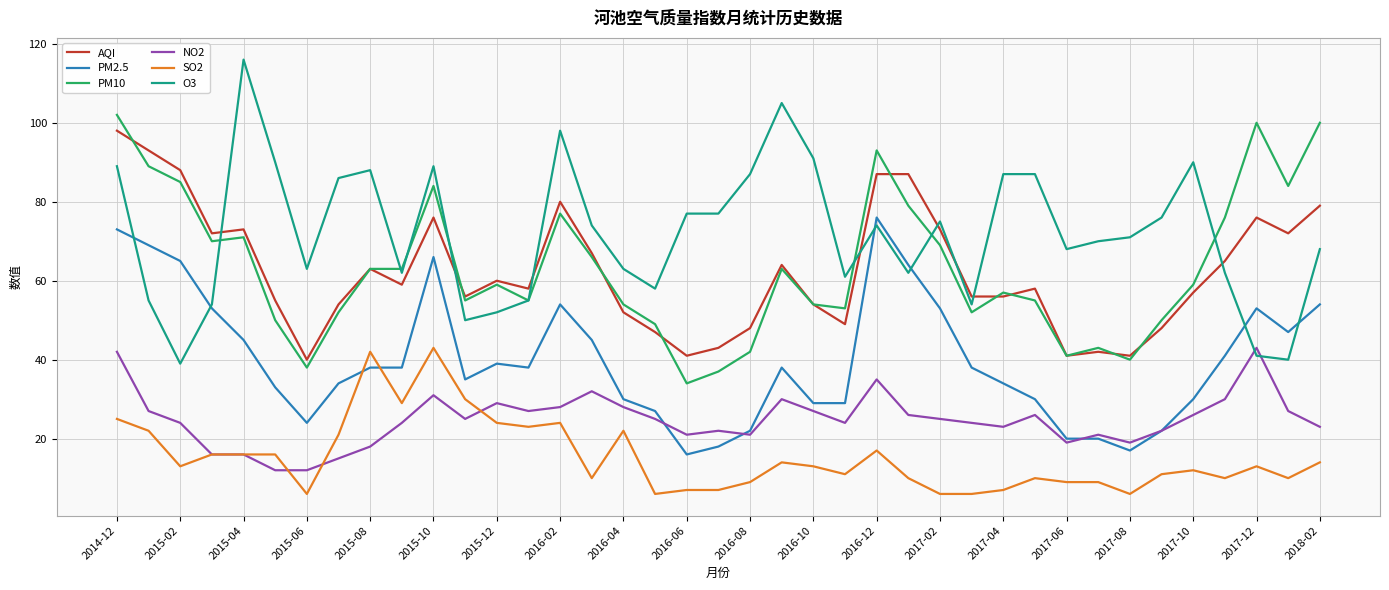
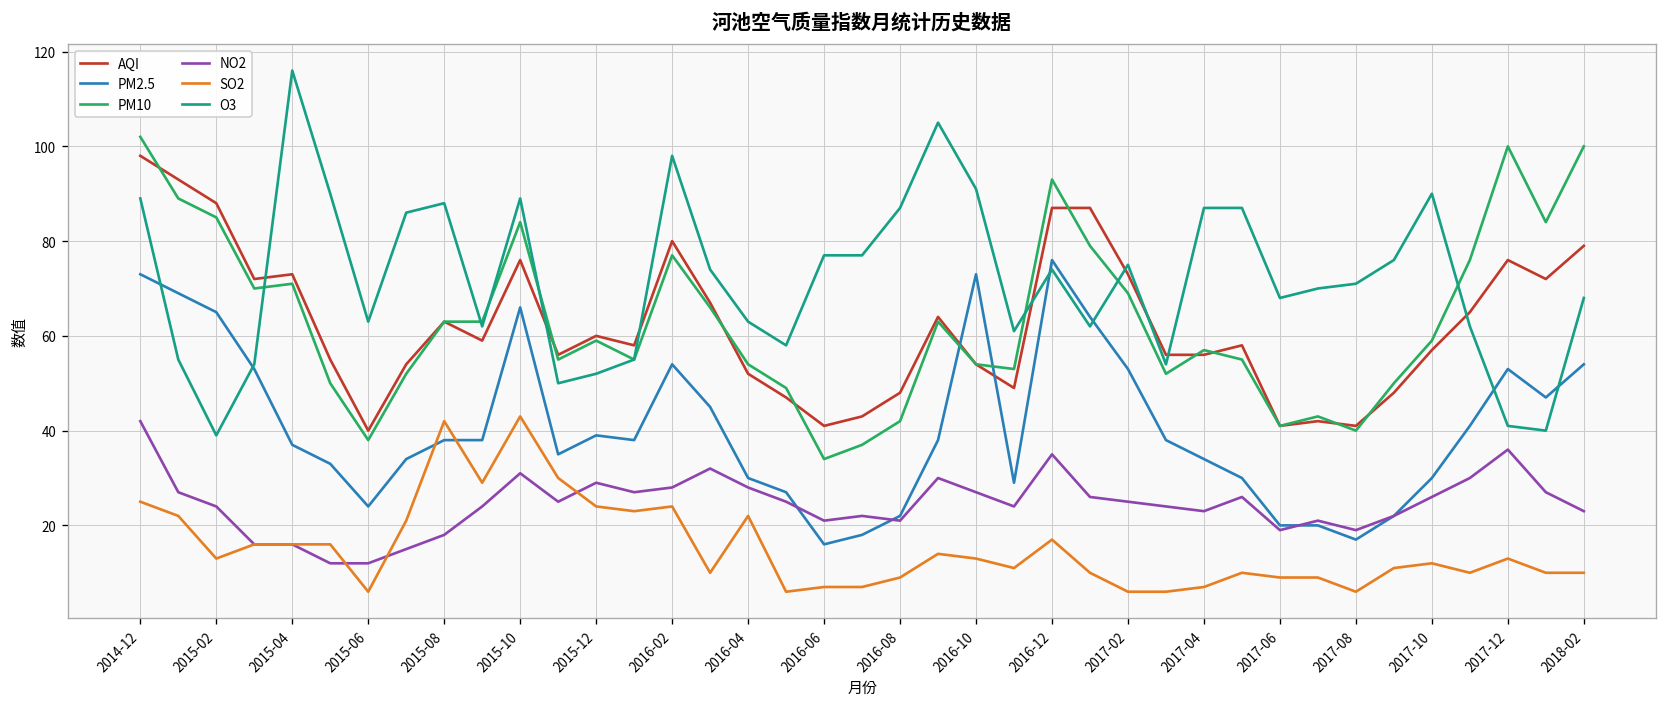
  {
    "AQI": {
      "2014-12": 98,
      "2015-02": 88,
      "2015-04": 73,
      "2015-06": 40,
      "2015-10": 76,
      "2015-12": 60,
      "2016-02": 80,
      "2016-04": 52,
      "2016-06": 41,
      "2016-08": 48,
      "2016-12": 87,
      "2017-02": 73,
      "2017-04": 56,
      "2017-08": 41,
      "2017-10": 57,
      "2017-12": 76,
      "2018-02": 79
    },
    "PM2.5": {
      "2014-12": 73,
      "2015-02": 65,
-     "2015-04": 45,
+     "2015-04": 37,
      "2015-06": 24,
      "2015-08": 38,
      "2015-10": 66,
      "2015-12": 39,
      "2016-02": 54,
      "2016-04": 30,
      "2016-06": 16,
      "2016-08": 22,
-     "2016-10": 29,
+     "2016-10": 73,
      "2016-12": 76,
      "2017-02": 53,
      "2017-04": 34,
      "2017-06": 20,
      "2017-08": 17,
      "2017-10": 30,
      "2017-12": 53,
      "2018-02": 54
    },
    "NO2": {
      "2014-12": 42,
      "2015-02": 24,
      "2015-06": 12,
      "2015-08": 18,
      "2015-10": 31,
      "2015-12": 29,
      "2016-02": 28,
      "2016-04": 28,
      "2016-06": 21,
      "2016-08": 21,
      "2016-10": 27,
      "2016-12": 35,
      "2017-02": 25,
      "2017-04": 23,
      "2017-06": 19,
      "2017-08": 19,
      "2017-10": 26,
-     "2017-12": 43,
+     "2017-12": 36,
      "2018-02": 23
    },
    "SO2": {
      "2014-12": 25,
      "2015-02": 13,
      "2015-06": 6,
      "2015-08": 42,
      "2015-10": 43,
      "2015-12": 24,
      "2016-02": 24,
      "2016-04": 22,
      "2016-06": 7,
      "2016-08": 9,
      "2016-10": 13,
      "2016-12": 17,
      "2017-02": 6,
      "2017-04": 7,
      "2017-06": 9,
      "2017-08": 6,
      "2017-10": 12,
      "2017-12": 13,
-     "2018-02": 14
+     "2018-02": 10
    }
  }
